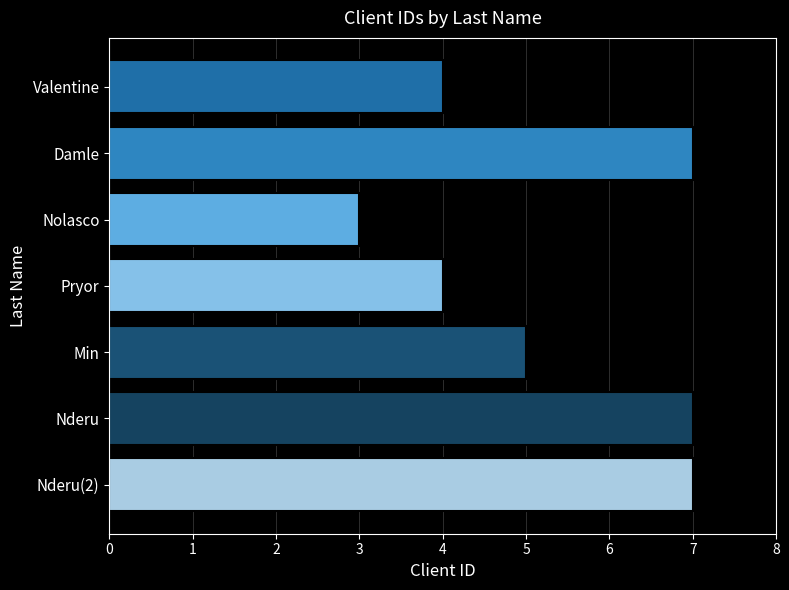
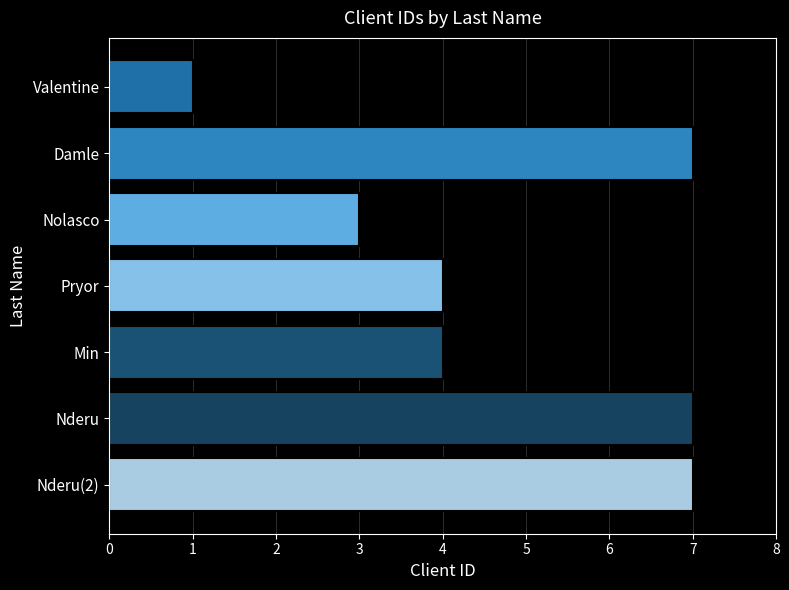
  {
-   "Valentine": 4,
+   "Valentine": 1,
    "Damle": 7,
    "Nolasco": 3,
    "Pryor": 4,
-   "Min": 5,
+   "Min": 4,
    "Nderu": 7,
    "Nderu(2)": 7
  }
